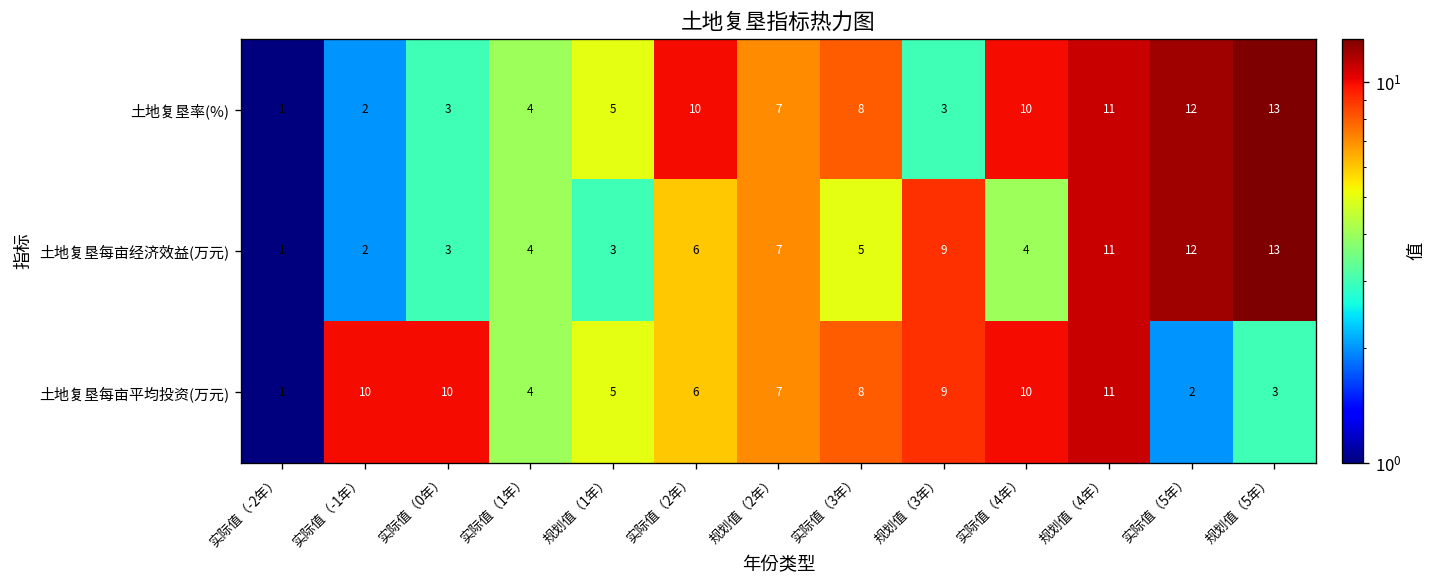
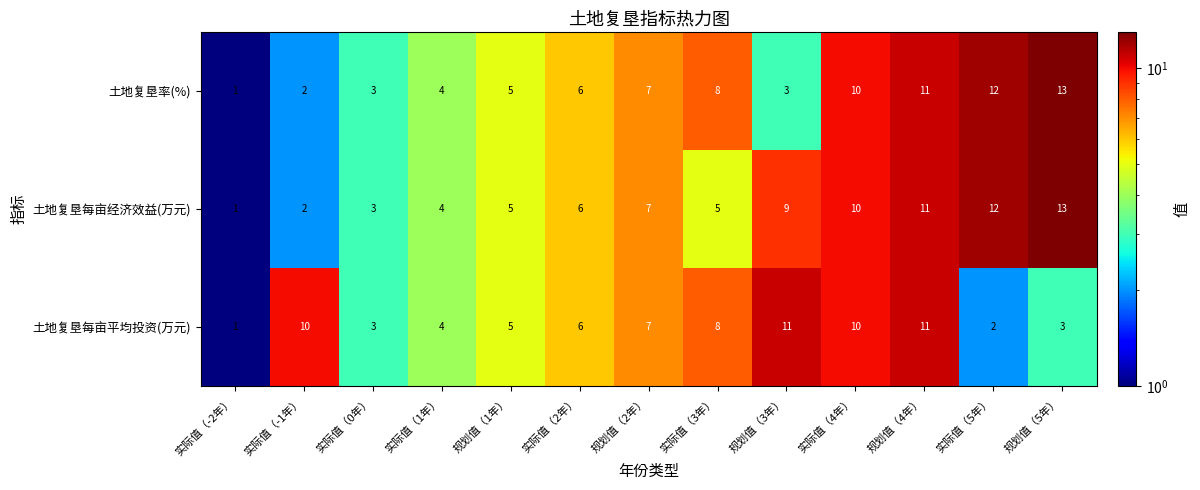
  {
    "土地复垦率(%)": {
      "实际值（-2年）": 1,
      "实际值（-1年）": 2,
      "实际值（0年）": 3,
      "实际值（1年）": 4,
      "规划值（1年）": 5,
-     "实际值（2年）": 10,
+     "实际值（2年）": 6,
      "规划值（2年）": 7,
      "实际值（3年）": 8,
      "规划值（3年）": 3,
      "实际值（4年）": 10,
      "规划值（4年）": 11,
      "实际值（5年）": 12,
      "规划值（5年）": 13
    },
    "土地复垦每亩经济效益(万元)": {
      "实际值（-2年）": 1,
      "实际值（-1年）": 2,
      "实际值（0年）": 3,
      "实际值（1年）": 4,
-     "规划值（1年）": 3,
+     "规划值（1年）": 5,
      "实际值（2年）": 6,
      "规划值（2年）": 7,
      "实际值（3年）": 5,
      "规划值（3年）": 9,
-     "实际值（4年）": 4,
+     "实际值（4年）": 10,
      "规划值（4年）": 11,
      "实际值（5年）": 12,
      "规划值（5年）": 13
    },
    "土地复垦每亩平均投资(万元)": {
      "实际值（-2年）": 1,
      "实际值（-1年）": 10,
-     "实际值（0年）": 10,
+     "实际值（0年）": 3,
      "实际值（1年）": 4,
      "规划值（1年）": 5,
      "实际值（2年）": 6,
      "规划值（2年）": 7,
      "实际值（3年）": 8,
-     "规划值（3年）": 9,
+     "规划值（3年）": 11,
      "实际值（4年）": 10,
      "规划值（4年）": 11,
      "实际值（5年）": 2,
      "规划值（5年）": 3
    }
  }
